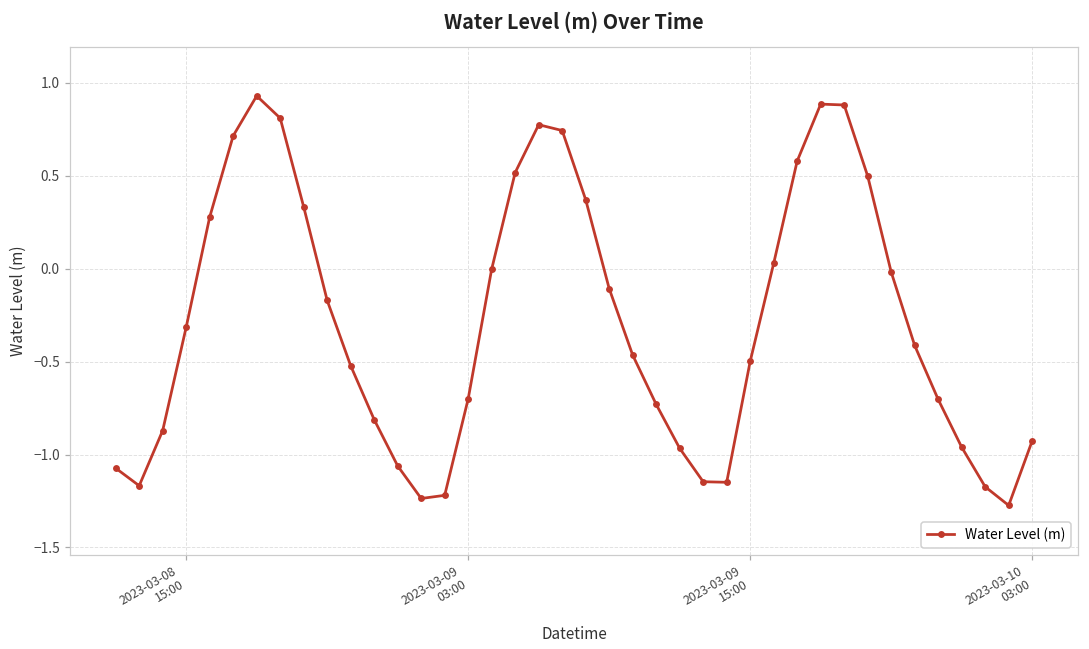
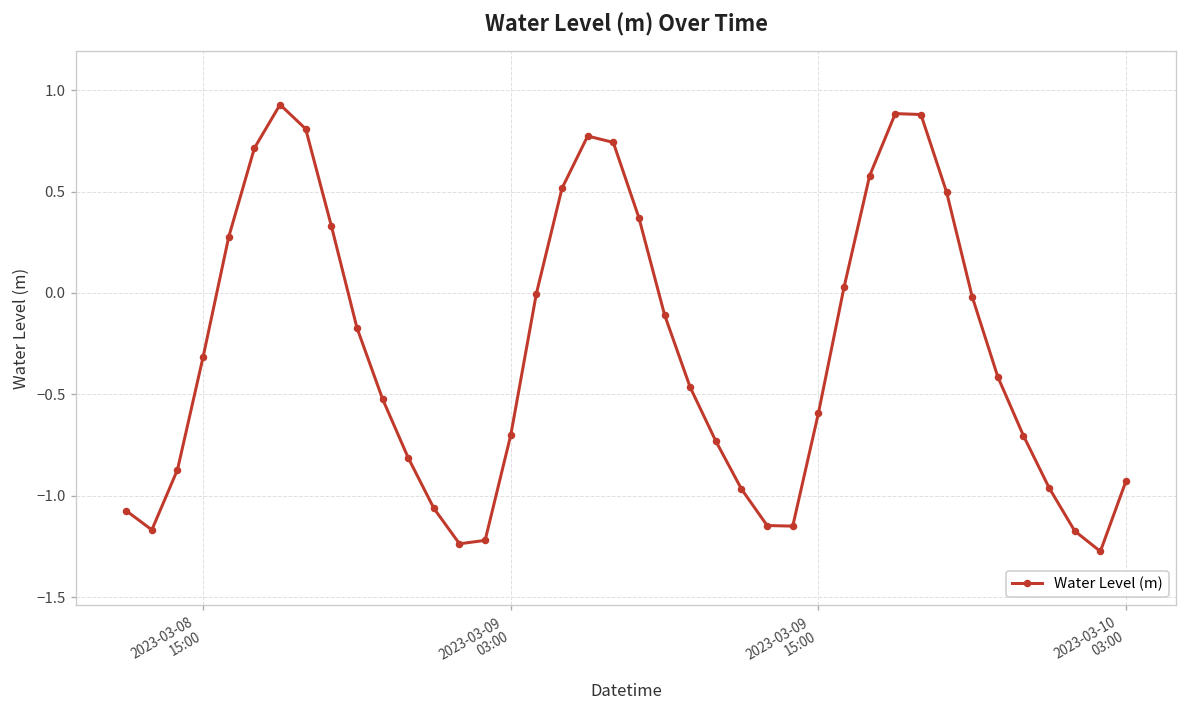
  {
    "2023-03-08 15:00": -0.31,
    "2023-03-09 03:00": -0.70,
-   "2023-03-09 15:00": -0.50,
+   "2023-03-09 15:00": -0.59,
    "2023-03-10 03:00": -0.93
  }
